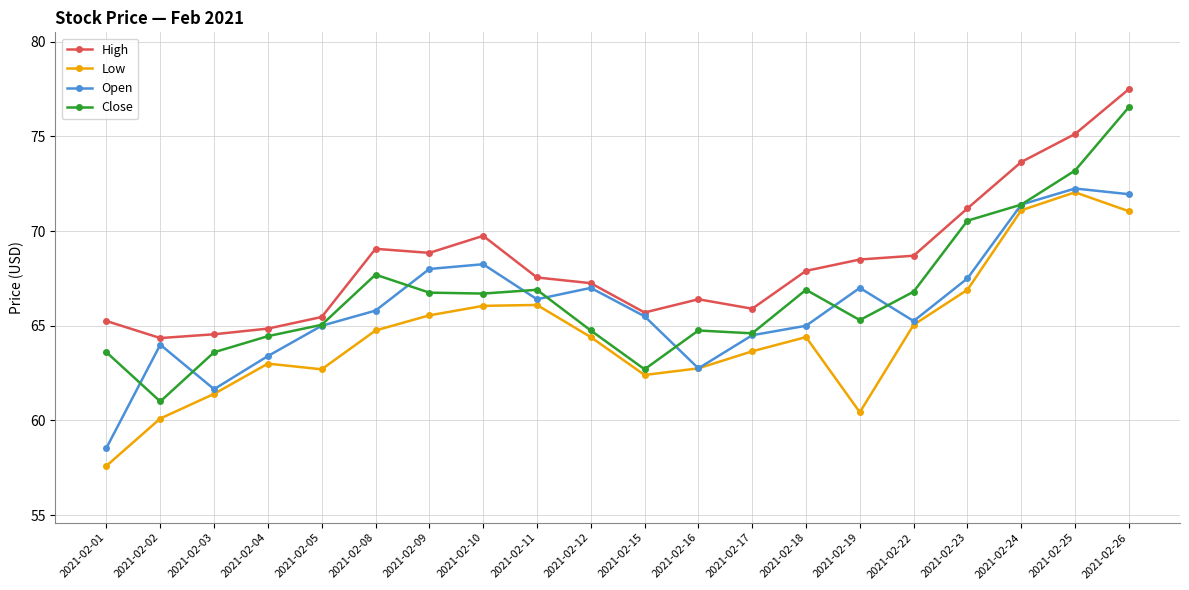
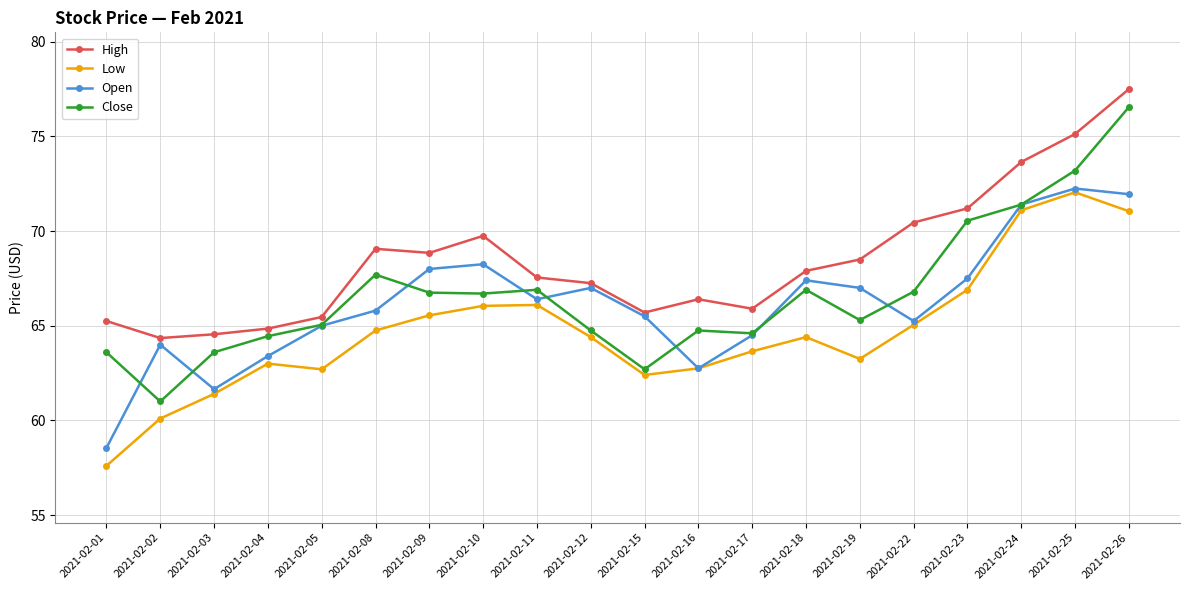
  {
    "High": {
      "2021-02-01": 65.3,
      "2021-02-02": 64.3,
      "2021-02-03": 64.6,
      "2021-02-04": 64.8,
      "2021-02-05": 65.5,
      "2021-02-08": 69.1,
      "2021-02-09": 68.8,
      "2021-02-10": 69.8,
      "2021-02-11": 67.6,
      "2021-02-12": 67.3,
      "2021-02-15": 65.7,
      "2021-02-16": 66.4,
      "2021-02-17": 65.9,
      "2021-02-18": 67.9,
      "2021-02-19": 68.5,
-     "2021-02-22": 68.7,
+     "2021-02-22": 70.5,
      "2021-02-23": 71.2,
      "2021-02-24": 73.7,
      "2021-02-25": 75.1,
      "2021-02-26": 77.5
    },
    "Low": {
      "2021-02-01": 57.6,
      "2021-02-02": 60.1,
      "2021-02-03": 61.4,
      "2021-02-04": 63.0,
      "2021-02-05": 62.7,
      "2021-02-08": 64.8,
      "2021-02-09": 65.6,
      "2021-02-10": 66.1,
      "2021-02-11": 66.1,
      "2021-02-12": 64.4,
      "2021-02-15": 62.4,
      "2021-02-17": 63.7,
      "2021-02-18": 64.4,
-     "2021-02-19": 60.4,
+     "2021-02-19": 63.3,
      "2021-02-22": 65.1,
      "2021-02-23": 66.9,
      "2021-02-24": 71.1,
      "2021-02-25": 72.1,
      "2021-02-26": 71.1
    },
    "Open": {
      "2021-02-01": 58.5,
      "2021-02-02": 64.0,
      "2021-02-03": 61.7,
      "2021-02-04": 63.4,
      "2021-02-08": 65.8,
      "2021-02-09": 68.0,
      "2021-02-10": 68.3,
      "2021-02-11": 66.4,
      "2021-02-12": 67.0,
      "2021-02-15": 65.5,
-     "2021-02-18": 65.0,
+     "2021-02-18": 67.4,
      "2021-02-19": 67.0,
      "2021-02-22": 65.3,
      "2021-02-23": 67.5,
      "2021-02-25": 72.3,
      "2021-02-26": 71.9
    },
    "Close": {
      "2021-02-01": 63.6,
      "2021-02-02": 61.0,
      "2021-02-03": 63.6,
      "2021-02-04": 64.4,
      "2021-02-08": 67.7,
      "2021-02-09": 66.8,
      "2021-02-10": 66.7,
      "2021-02-11": 66.9,
      "2021-02-12": 64.8,
      "2021-02-15": 62.7,
      "2021-02-16": 64.8,
      "2021-02-18": 66.9,
      "2021-02-19": 65.3,
      "2021-02-22": 66.8,
      "2021-02-23": 70.6,
      "2021-02-25": 73.2,
      "2021-02-26": 76.6
    }
  }
